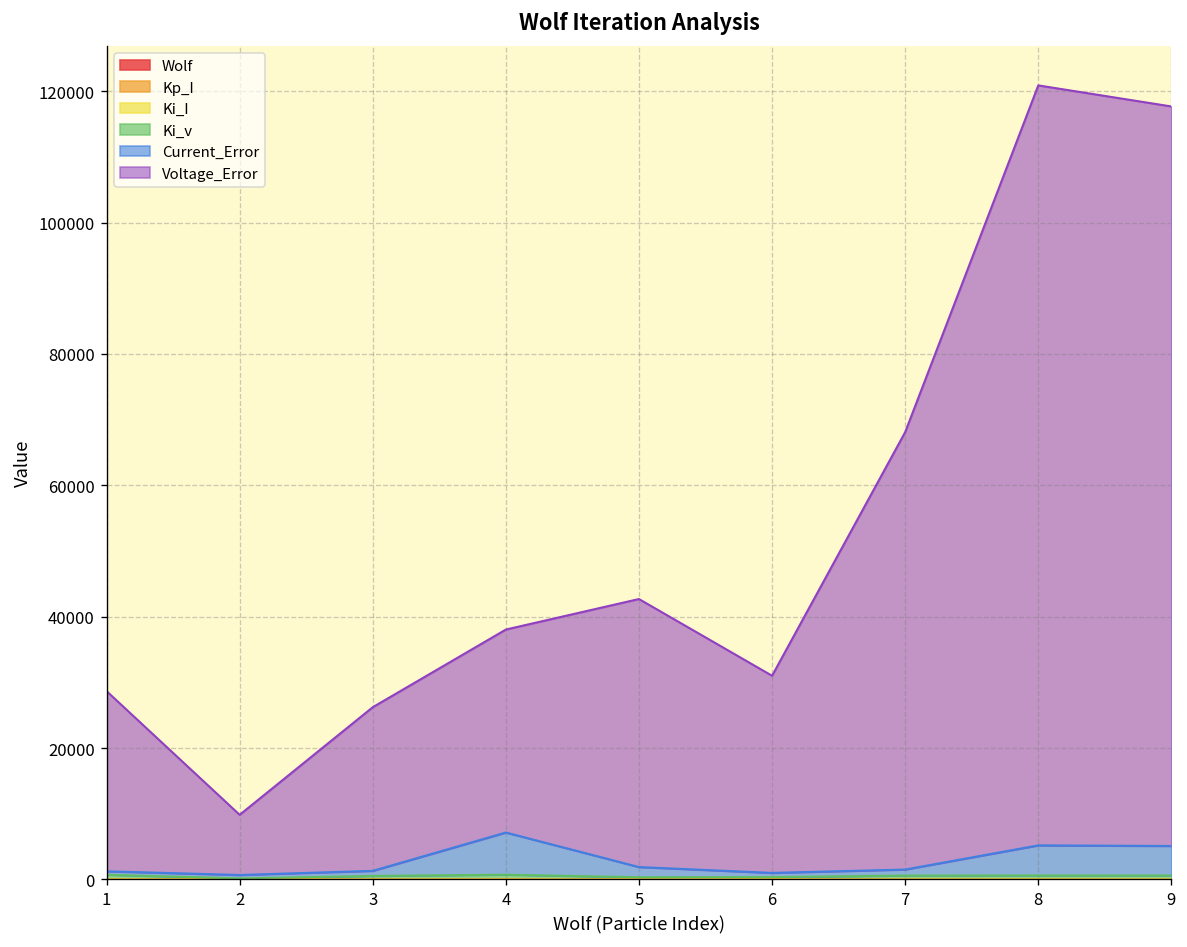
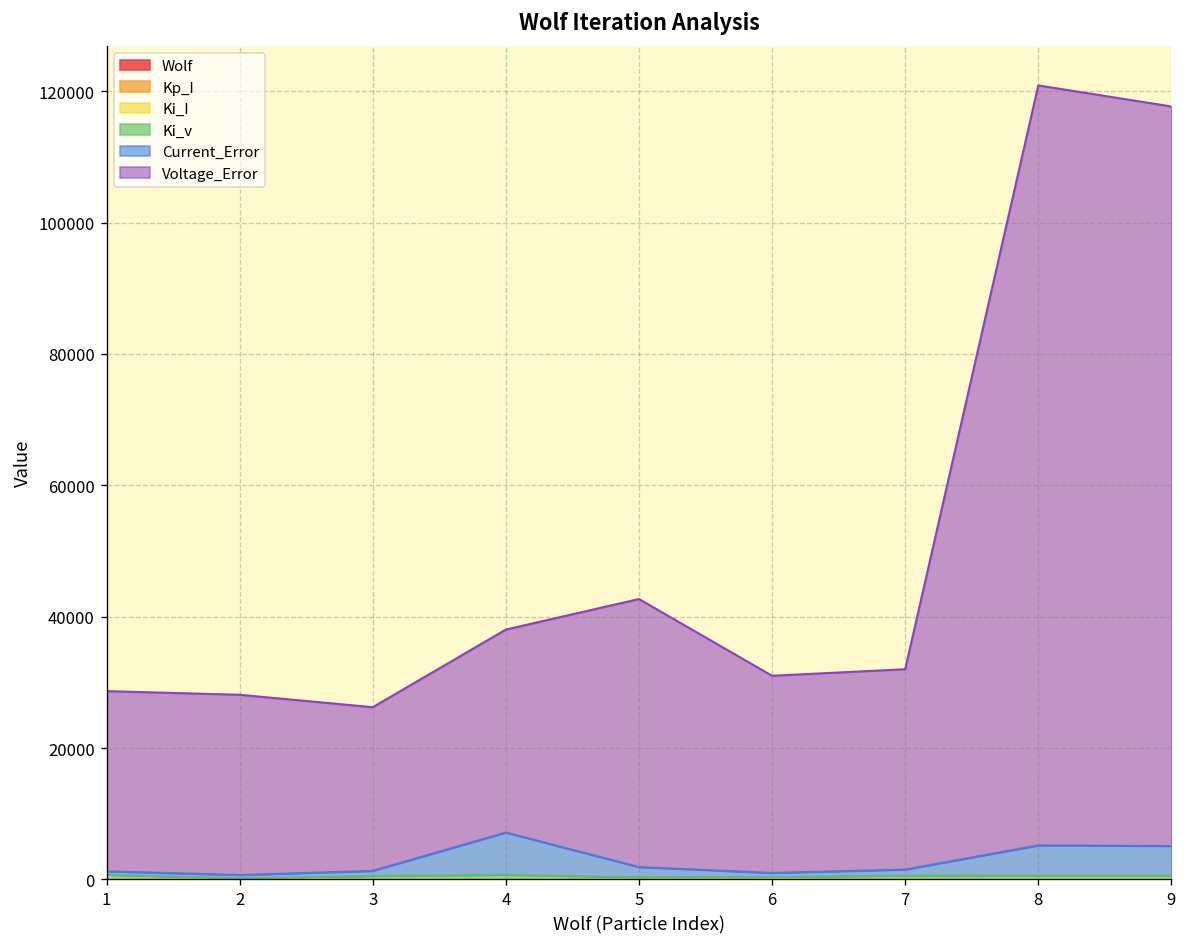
  {
    "Ki_I": {
      "1": 0,
      "3": 0,
      "4": 0,
      "7": 0,
      "8": 0,
      "9": 0
    },
    "Ki_v": {
      "1": 1000,
      "3": 1000,
      "4": 1000,
      "7": 1000,
      "8": 1000,
      "9": 1000
    },
    "Current_Error": {
      "1": 1000,
      "2": 1000,
      "3": 1000,
      "4": 6000,
      "5": 2000,
      "6": 1000,
      "7": 1000,
      "8": 5000,
      "9": 4000
    },
    "Voltage_Error": {
      "1": 27000,
-     "2": 9000,
+     "2": 27000,
      "3": 25000,
      "4": 31000,
      "5": 41000,
      "6": 30000,
-     "7": 67000,
+     "7": 30000,
      "8": 116000,
      "9": 113000
    }
  }
